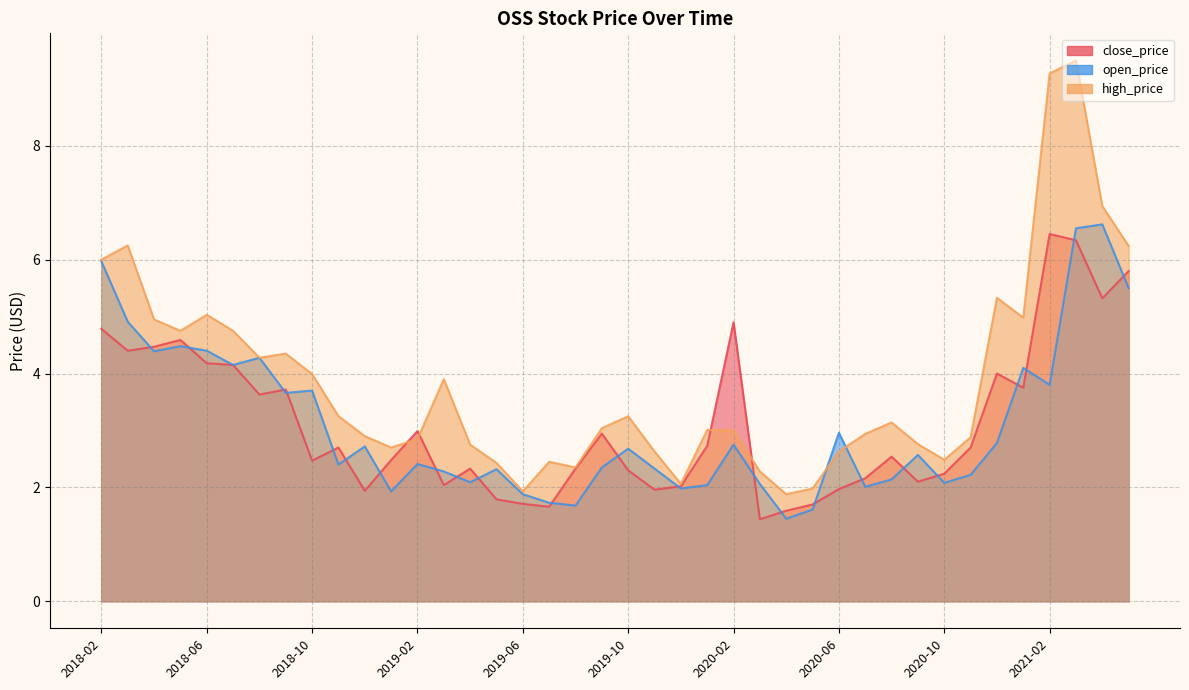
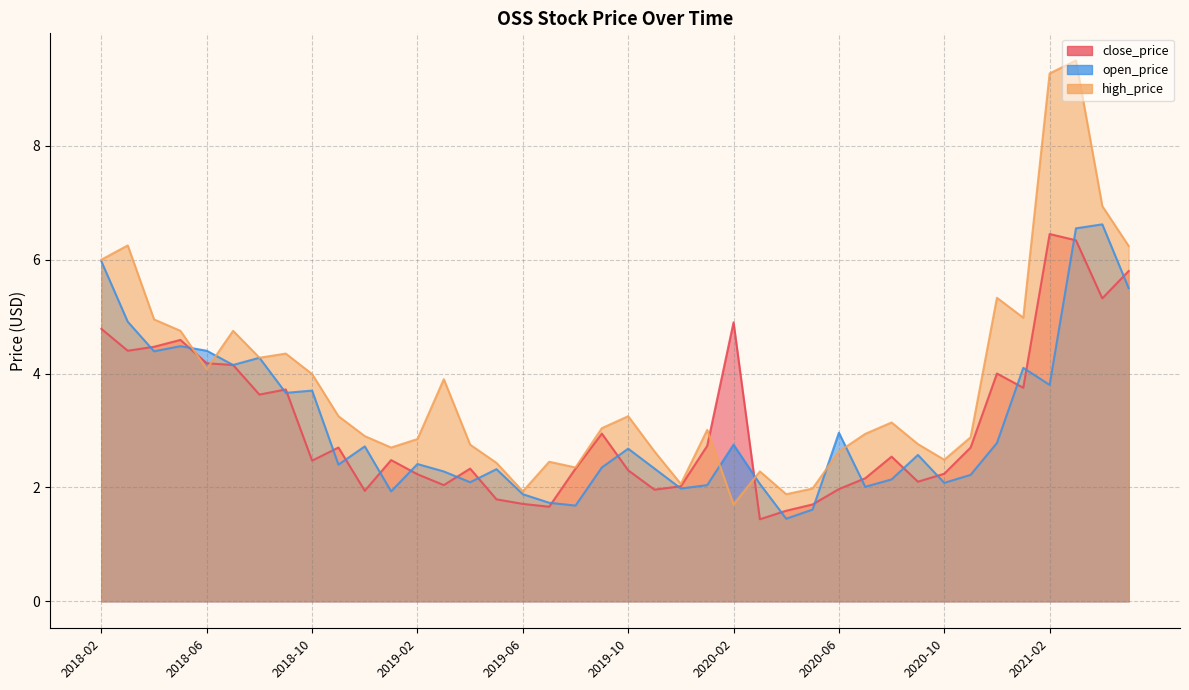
  {
    "close_price": {
      "2018-02": 4.8,
      "2018-06": 4.2,
      "2018-10": 2.5,
-     "2019-02": 3.0,
+     "2019-02": 2.2,
      "2019-06": 1.7,
      "2019-10": 2.3,
      "2020-02": 4.9,
      "2020-06": 2.0,
      "2020-10": 2.2,
      "2021-02": 6.5
    },
    "open_price": {
      "2018-06": 4.4,
      "2018-10": 3.7,
      "2019-02": 2.4,
      "2019-06": 1.9,
      "2019-10": 2.7,
      "2020-02": 2.8,
      "2020-06": 3.0,
      "2020-10": 2.1,
      "2021-02": 3.8
    },
    "high_price": {
-     "2018-06": 5.0,
+     "2018-06": 4.1,
      "2018-10": 4.0,
      "2019-02": 2.8,
      "2019-06": 1.9,
      "2019-10": 3.3,
-     "2020-02": 3.0,
+     "2020-02": 1.7,
      "2020-06": 2.6,
      "2020-10": 2.5,
      "2021-02": 9.3
    }
  }
